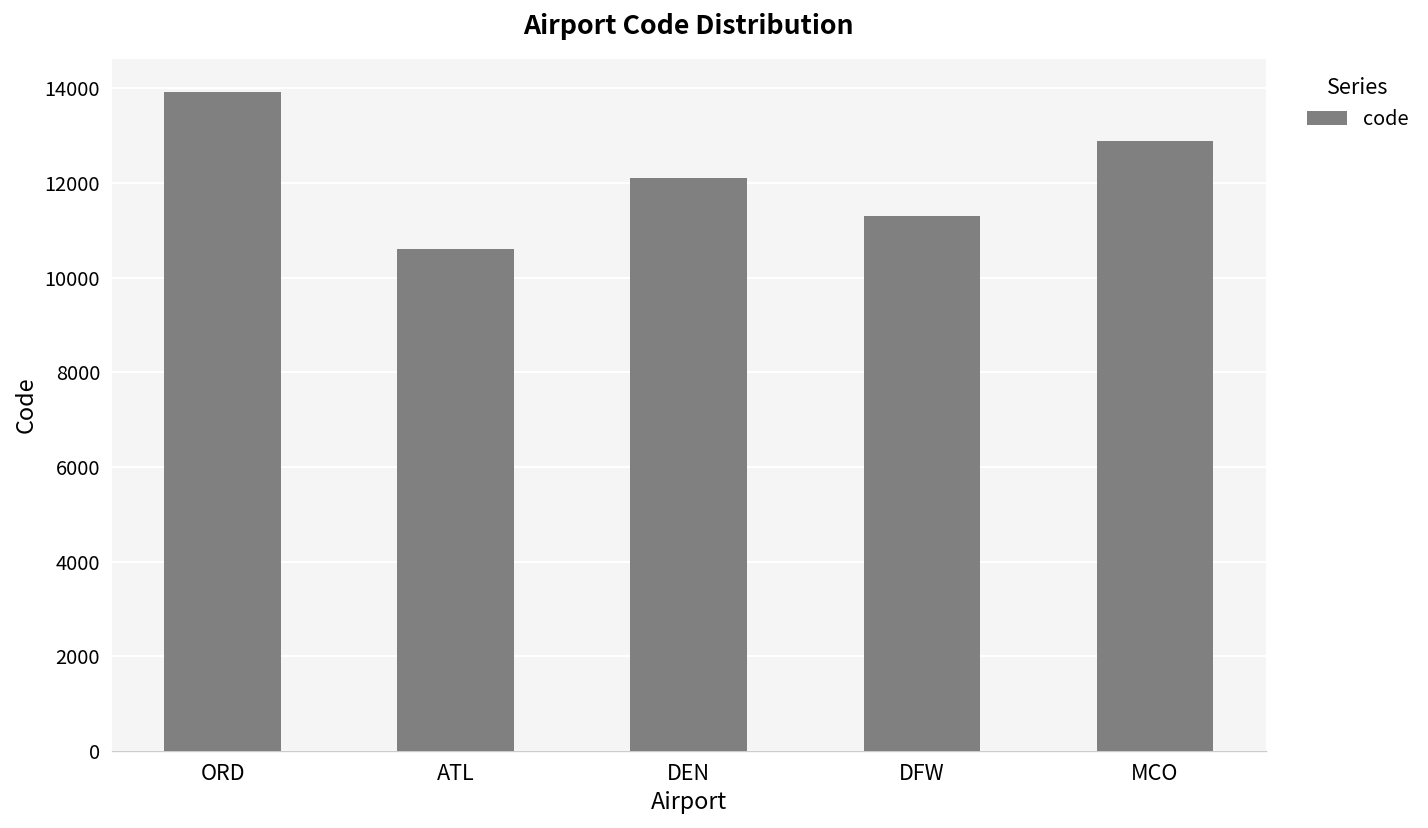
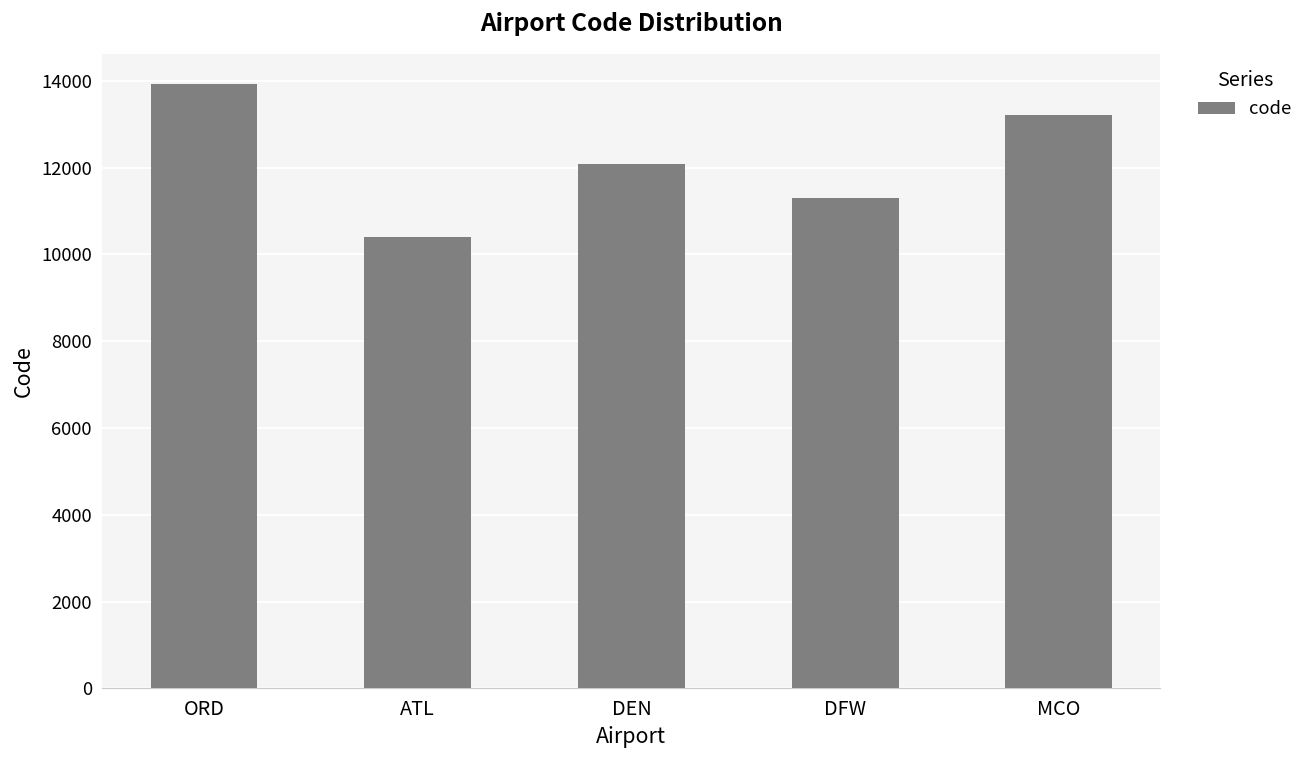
  {
    "ORD": 13900,
-   "ATL": 10600,
+   "ATL": 10400,
    "DEN": 12100,
    "DFW": 11300,
-   "MCO": 12900
+   "MCO": 13200
  }
